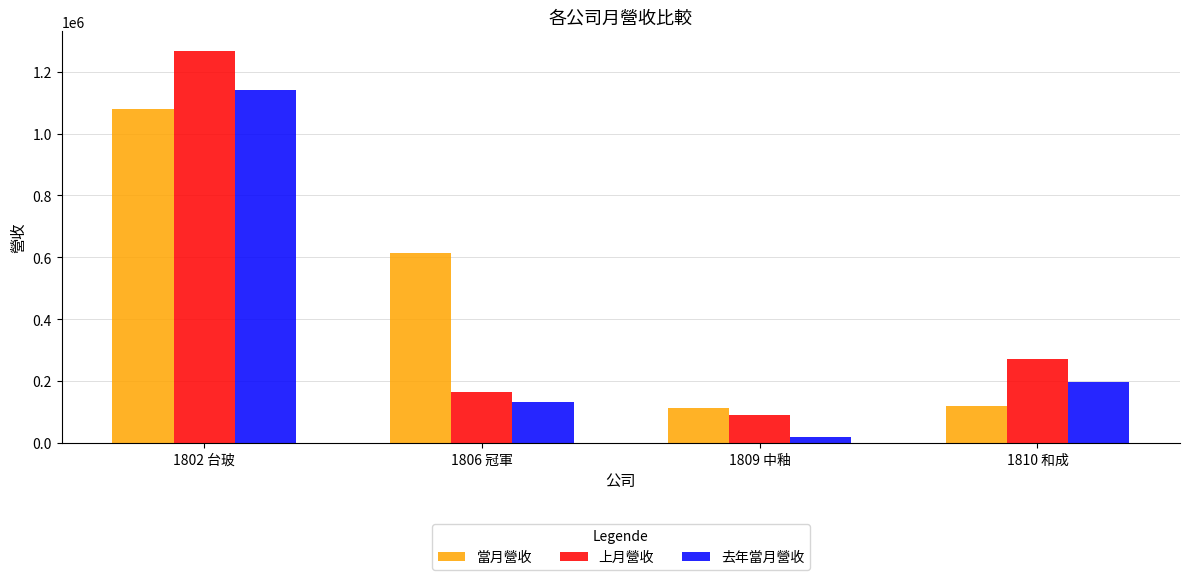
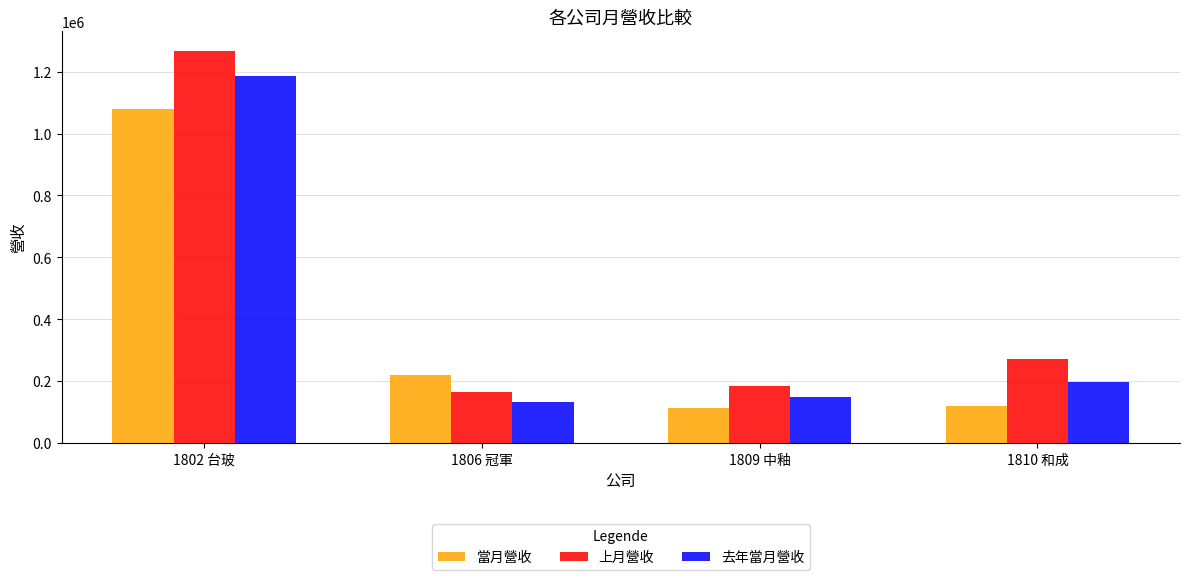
  {
    "當月營收": {
      "1802 台玻": 1080000,
-     "1806 冠軍": 620000,
+     "1806 冠軍": 220000,
      "1809 中釉": 110000,
      "1810 和成": 120000
    },
    "上月營收": {
      "1802 台玻": 1270000,
      "1806 冠軍": 170000,
-     "1809 中釉": 90000,
+     "1809 中釉": 180000,
      "1810 和成": 270000
    },
    "去年當月營收": {
-     "1802 台玻": 1140000,
+     "1802 台玻": 1190000,
      "1806 冠軍": 130000,
-     "1809 中釉": 20000,
+     "1809 中釉": 150000,
      "1810 和成": 200000
    }
  }
